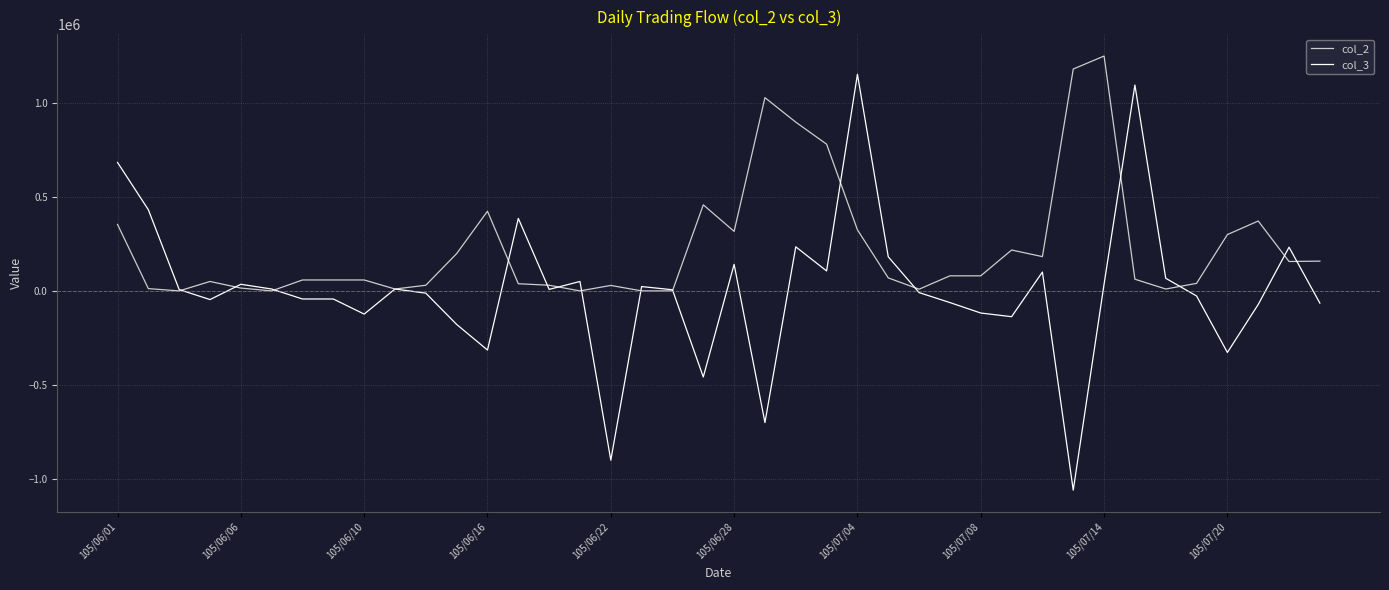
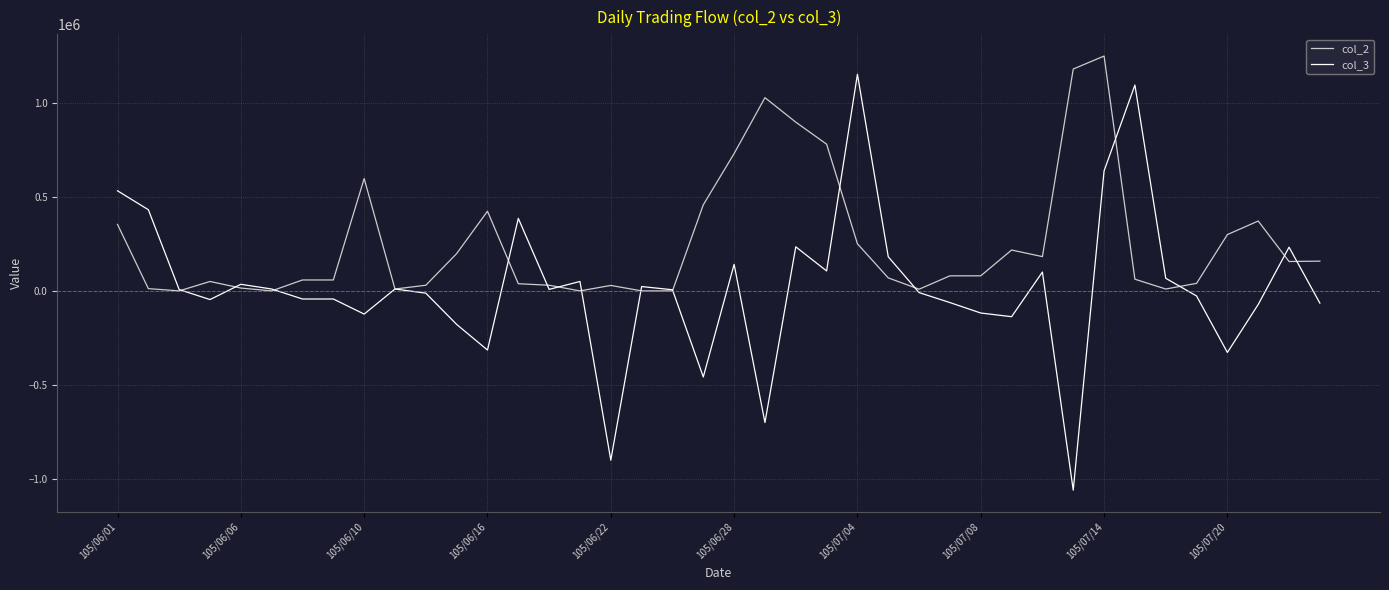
  {
    "col_2": {
      "105/06/01": 350000,
      "105/06/06": 20000,
-     "105/06/10": 60000,
+     "105/06/10": 600000,
      "105/06/16": 420000,
      "105/06/22": 30000,
-     "105/06/28": 320000,
-     "105/07/04": 320000,
+     "105/06/28": 730000,
+     "105/07/04": 250000,
      "105/07/08": 80000,
      "105/07/14": 1250000,
      "105/07/20": 300000
    },
    "col_3": {
-     "105/06/01": 680000,
+     "105/06/01": 530000,
      "105/06/06": 40000,
      "105/06/10": -120000,
      "105/06/16": -310000,
      "105/06/22": -900000,
      "105/06/28": 140000,
      "105/07/04": 1150000,
      "105/07/08": -120000,
-     "105/07/14": 40000,
+     "105/07/14": 640000,
      "105/07/20": -330000
    }
  }
